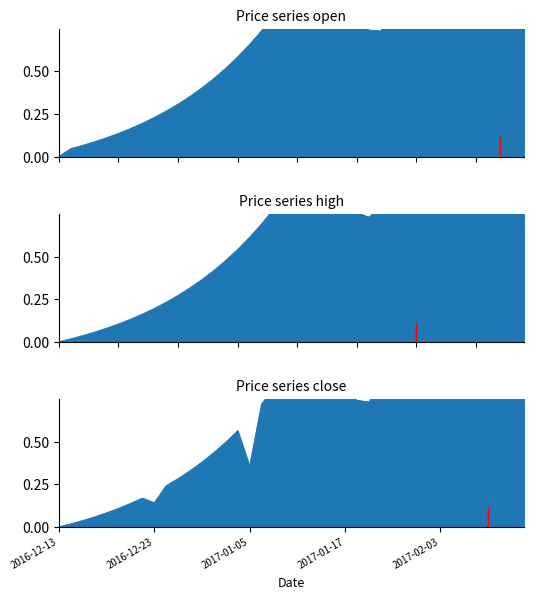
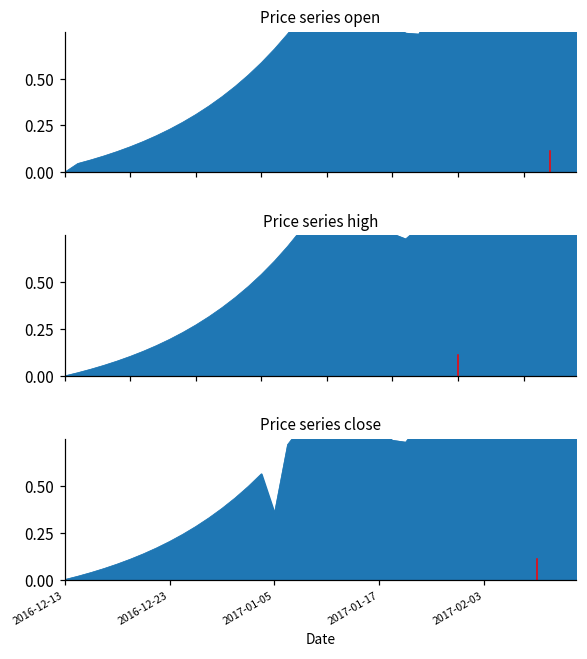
  {
    "Price series close": {
      "2016-12-13": 0.00,
-     "2016-12-23": 0.14,
+     "2016-12-23": 0.20,
      "2017-01-05": 0.36
    }
  }
